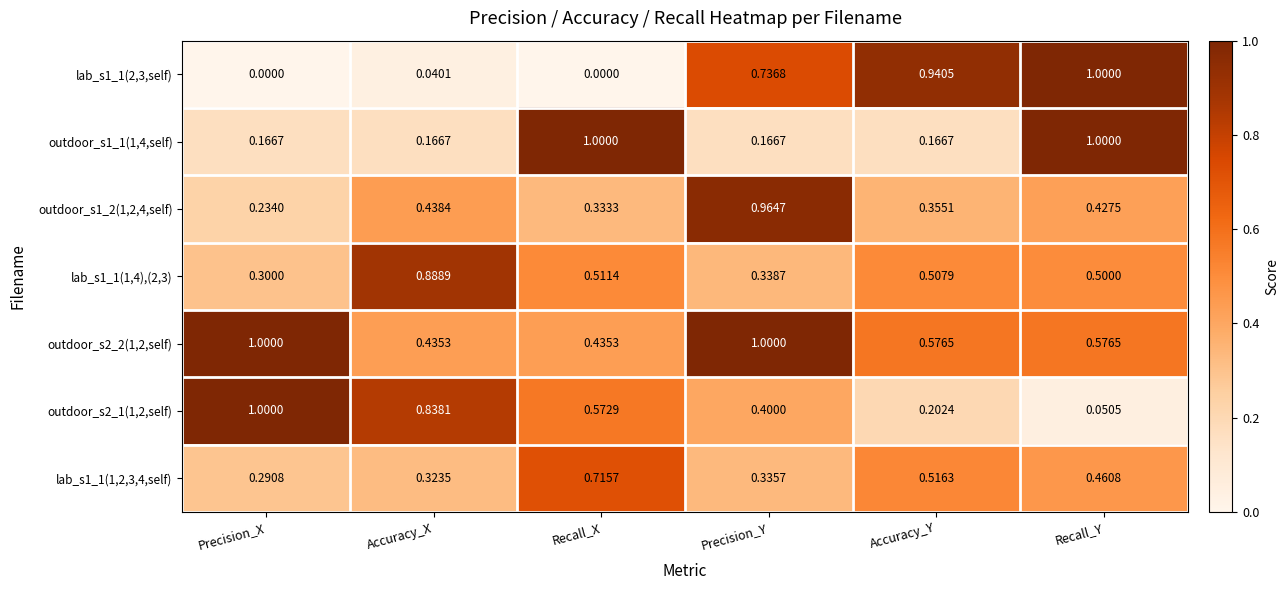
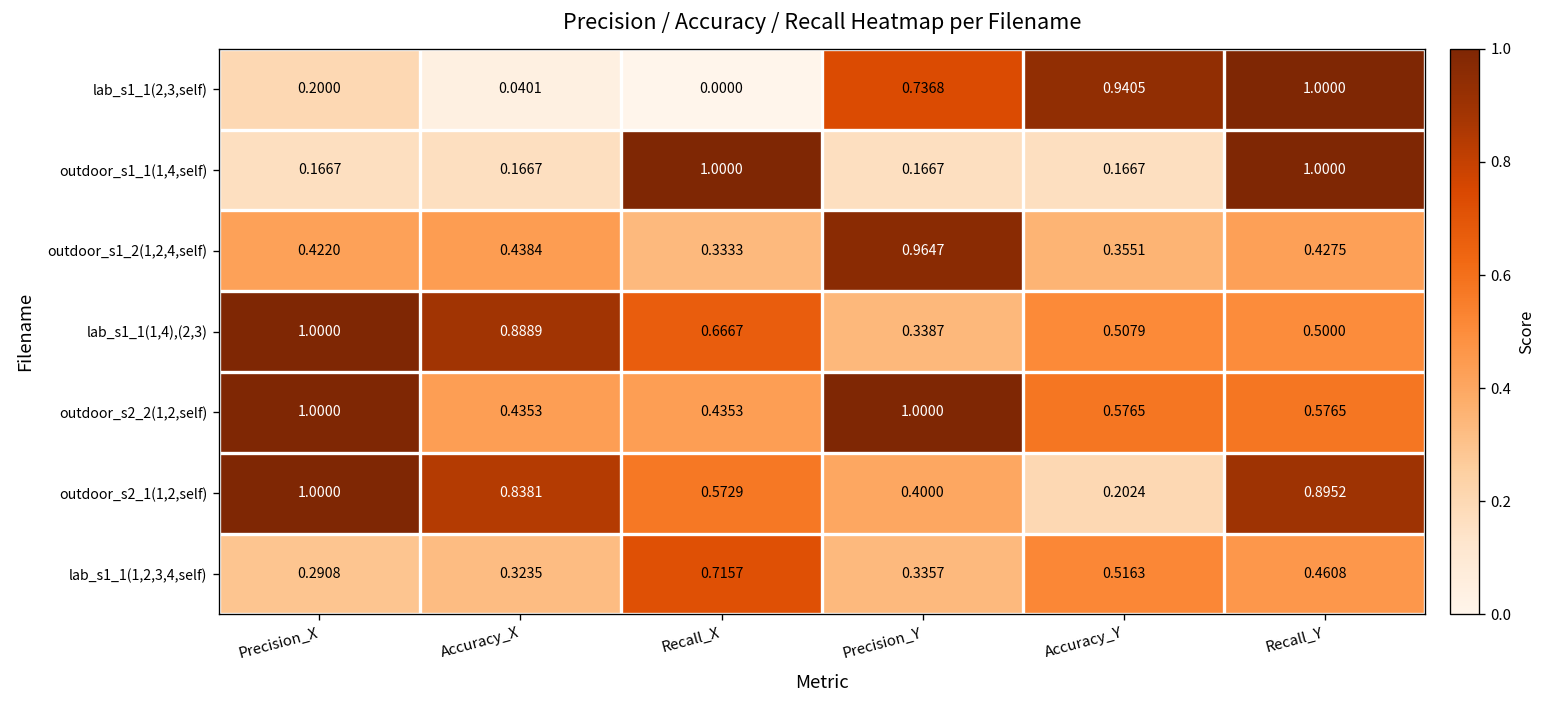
  {
    "lab_s1_1(2,3,self)": {
-     "Precision_X": 0.0000,
+     "Precision_X": 0.2000,
      "Accuracy_X": 0.0401,
      "Recall_X": 0.0000,
      "Precision_Y": 0.7368,
      "Accuracy_Y": 0.9405,
      "Recall_Y": 1.0000
    },
    "outdoor_s1_1(1,4,self)": {
      "Precision_X": 0.1667,
      "Accuracy_X": 0.1667,
      "Recall_X": 1.0000,
      "Precision_Y": 0.1667,
      "Accuracy_Y": 0.1667,
      "Recall_Y": 1.0000
    },
    "outdoor_s1_2(1,2,4,self)": {
-     "Precision_X": 0.2340,
+     "Precision_X": 0.4220,
      "Accuracy_X": 0.4384,
      "Recall_X": 0.3333,
      "Precision_Y": 0.9647,
      "Accuracy_Y": 0.3551,
      "Recall_Y": 0.4275
    },
    "lab_s1_1(1,4),(2,3)": {
-     "Precision_X": 0.3000,
+     "Precision_X": 1.0000,
      "Accuracy_X": 0.8889,
-     "Recall_X": 0.5114,
+     "Recall_X": 0.6667,
      "Precision_Y": 0.3387,
      "Accuracy_Y": 0.5079,
      "Recall_Y": 0.5000
    },
    "outdoor_s2_2(1,2,self)": {
      "Precision_X": 1.0000,
      "Accuracy_X": 0.4353,
      "Recall_X": 0.4353,
      "Precision_Y": 1.0000,
      "Accuracy_Y": 0.5765,
      "Recall_Y": 0.5765
    },
    "outdoor_s2_1(1,2,self)": {
      "Precision_X": 1.0000,
      "Accuracy_X": 0.8381,
      "Recall_X": 0.5729,
      "Precision_Y": 0.4000,
      "Accuracy_Y": 0.2024,
-     "Recall_Y": 0.0505
+     "Recall_Y": 0.8952
    },
    "lab_s1_1(1,2,3,4,self)": {
      "Precision_X": 0.2908,
      "Accuracy_X": 0.3235,
      "Recall_X": 0.7157,
      "Precision_Y": 0.3357,
      "Accuracy_Y": 0.5163,
      "Recall_Y": 0.4608
    }
  }
